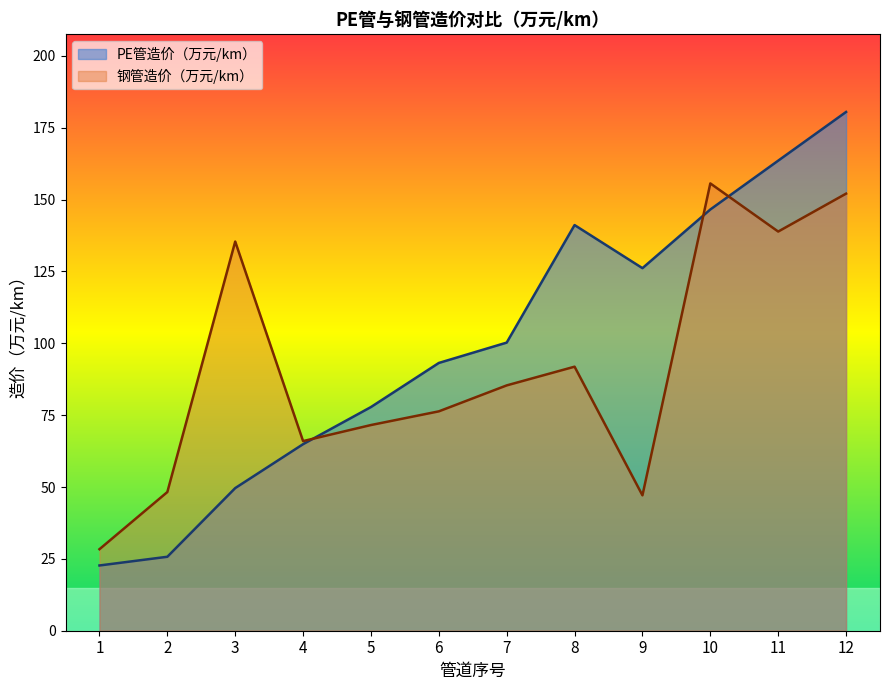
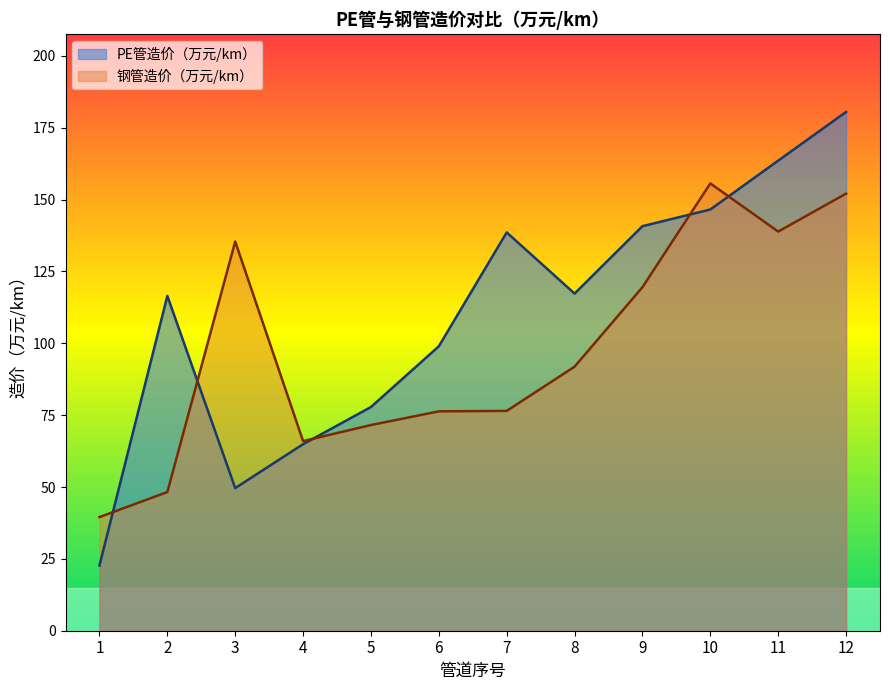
  {
    "PE管造价（万元/km）": {
      "1": 23,
-     "2": 26,
+     "2": 116,
      "3": 50,
      "4": 65,
      "5": 78,
-     "6": 93,
-     "7": 100,
-     "8": 141,
-     "9": 126,
+     "6": 99,
+     "7": 139,
+     "8": 117,
+     "9": 141,
      "10": 147,
      "11": 164,
      "12": 180
    },
    "钢管造价（万元/km）": {
-     "1": 28,
+     "1": 40,
      "2": 48,
      "3": 135,
      "4": 66,
      "5": 72,
      "6": 76,
-     "7": 85,
+     "7": 76,
      "8": 92,
-     "9": 47,
+     "9": 120,
      "10": 156,
      "11": 139,
      "12": 152
    }
  }
